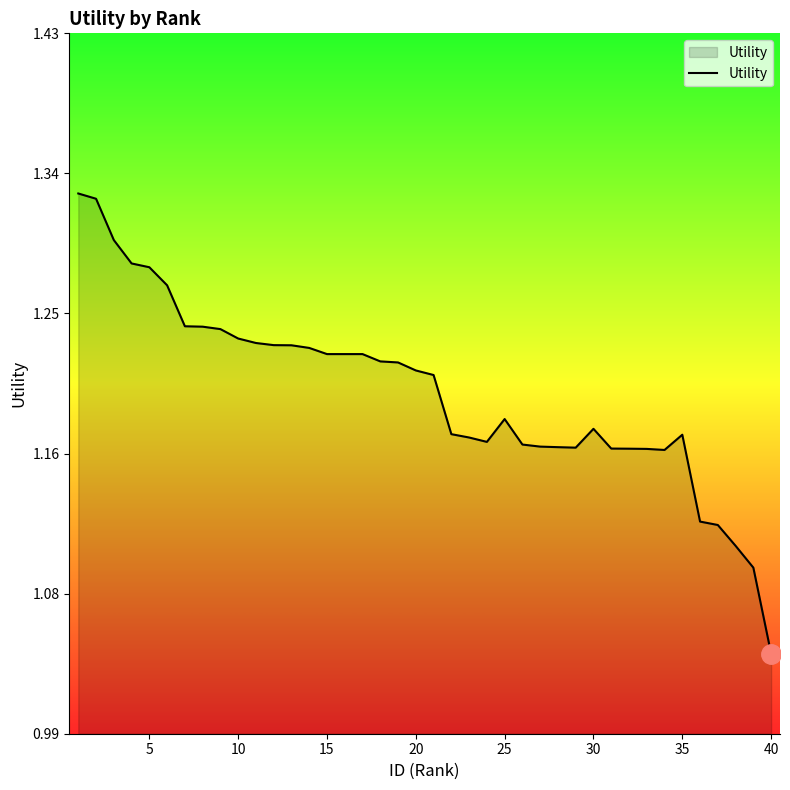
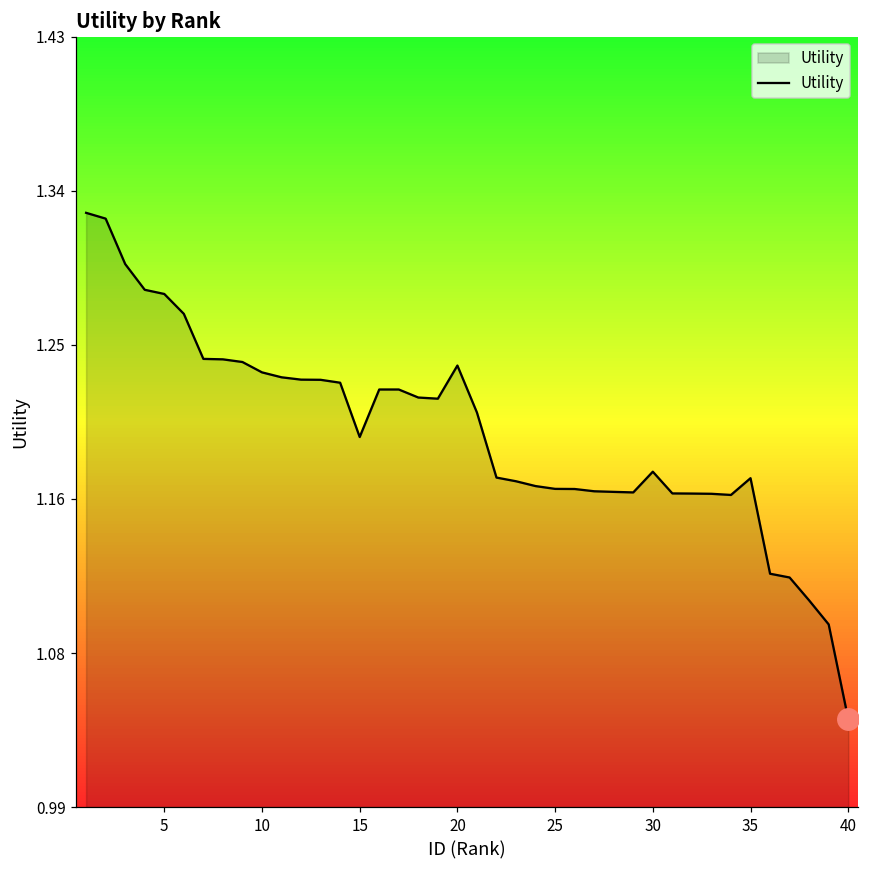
  {
    "Utility": {
      "5": 1.279,
      "10": 1.234,
-     "15": 1.225,
-     "20": 1.215,
-     "25": 1.184,
+     "15": 1.198,
+     "20": 1.238,
+     "25": 1.168,
      "30": 1.178,
      "35": 1.174
    }
  }
